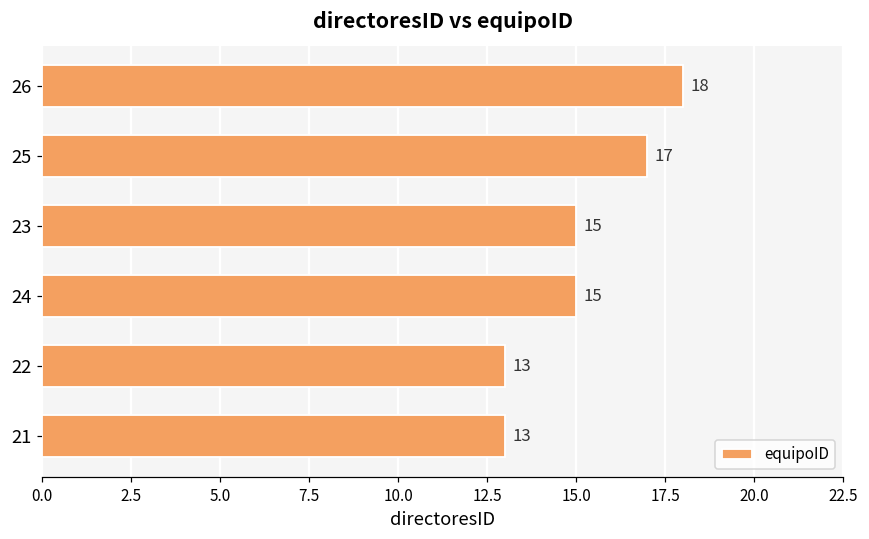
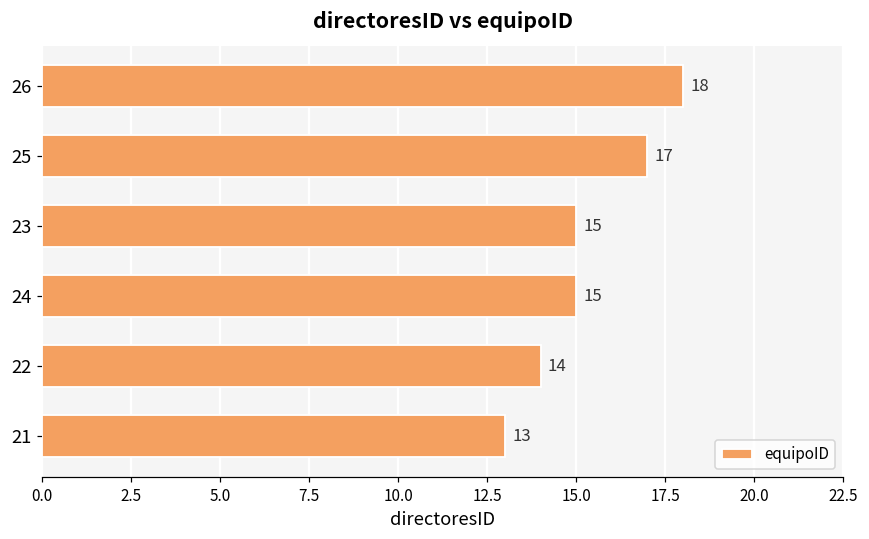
  {
    "26": 18,
    "25": 17,
    "23": 15,
    "24": 15,
-   "22": 13,
+   "22": 14,
    "21": 13
  }
